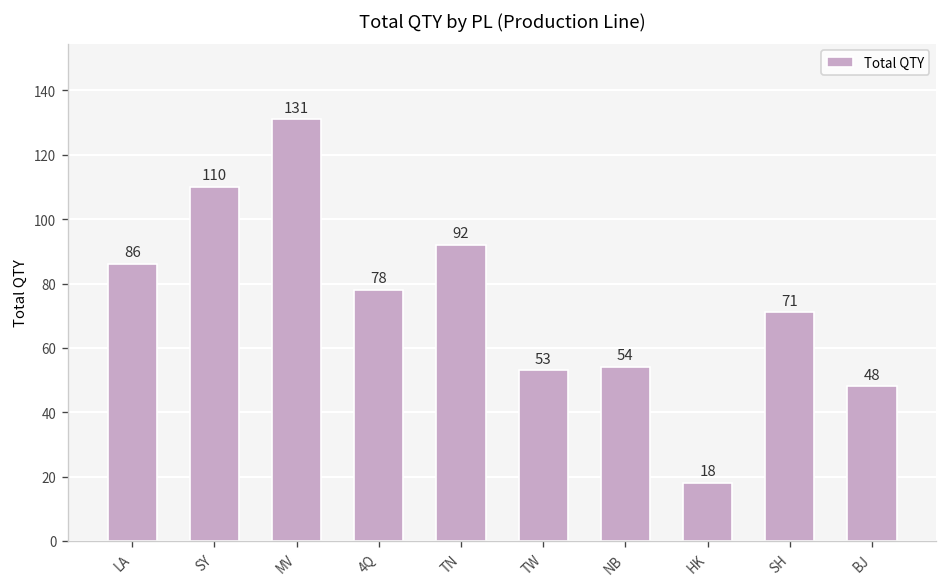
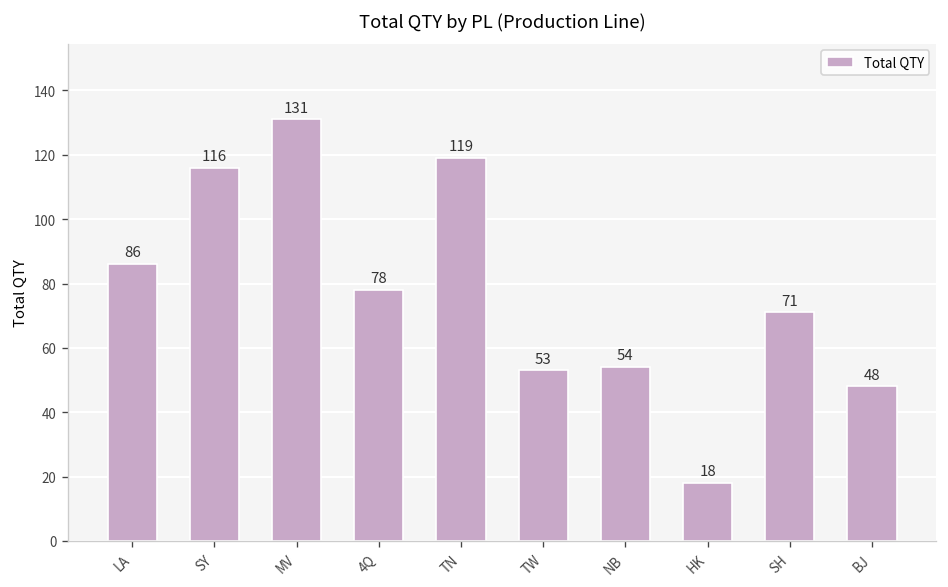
  {
    "LA": 86,
-   "SY": 110,
+   "SY": 116,
    "MV": 131,
    "4Q": 78,
-   "TN": 92,
+   "TN": 119,
    "TW": 53,
    "NB": 54,
    "HK": 18,
    "SH": 71,
    "BJ": 48
  }
